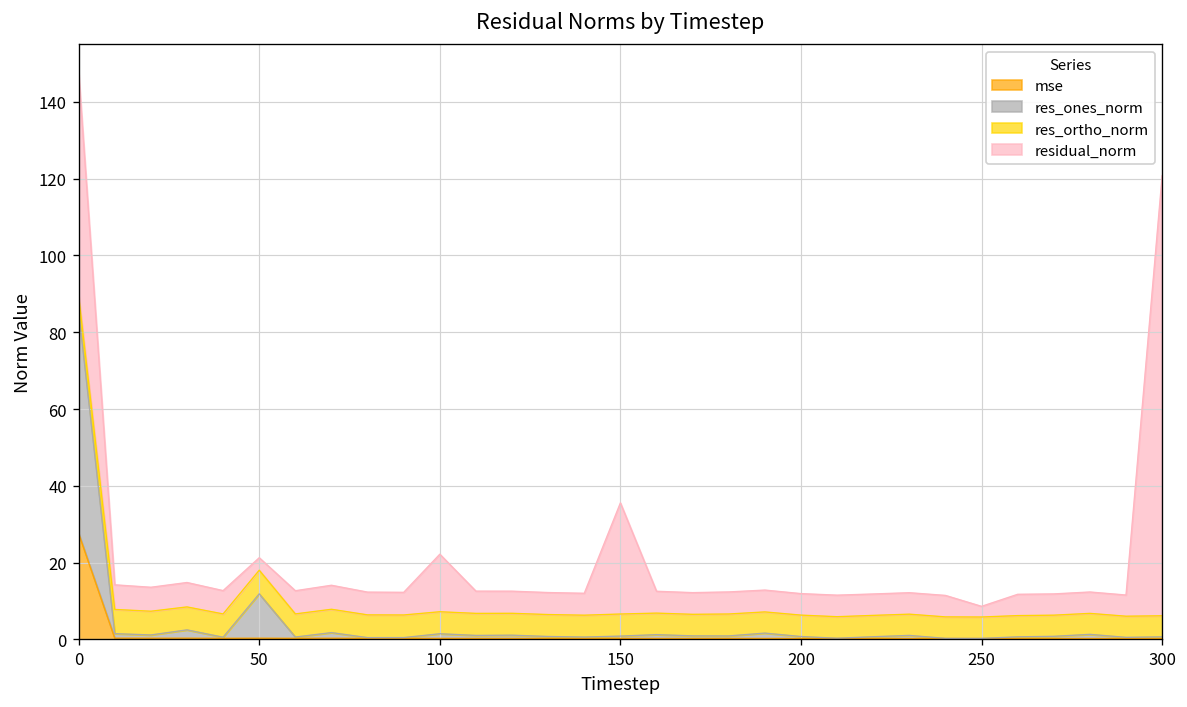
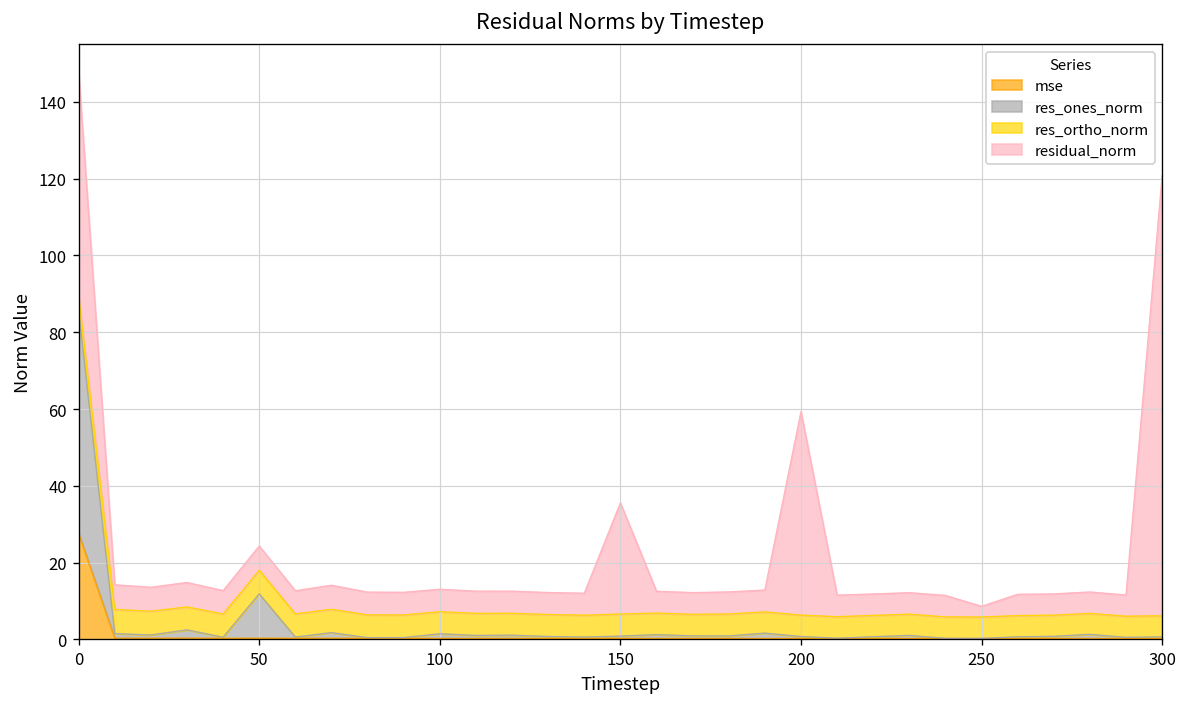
  {
    "res_ones_norm": {
      "0": 58,
      "50": 12,
      "100": 1
    },
    "residual_norm": {
      "0": 58,
-     "50": 3,
-     "100": 15,
+     "50": 6,
+     "100": 6,
      "150": 29,
-     "200": 6,
+     "200": 53,
      "250": 3,
      "300": 115
    }
  }
